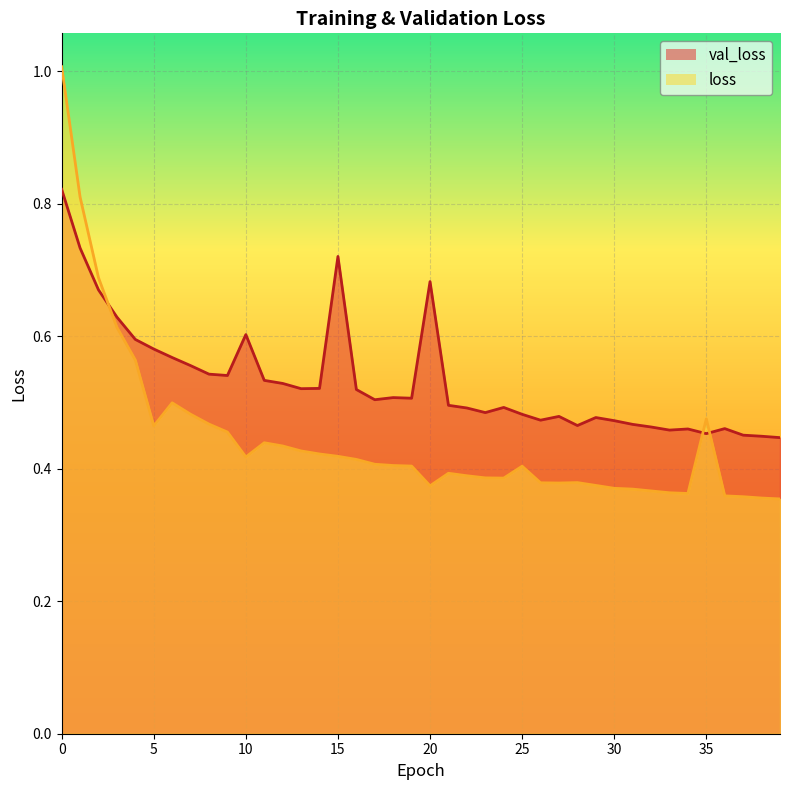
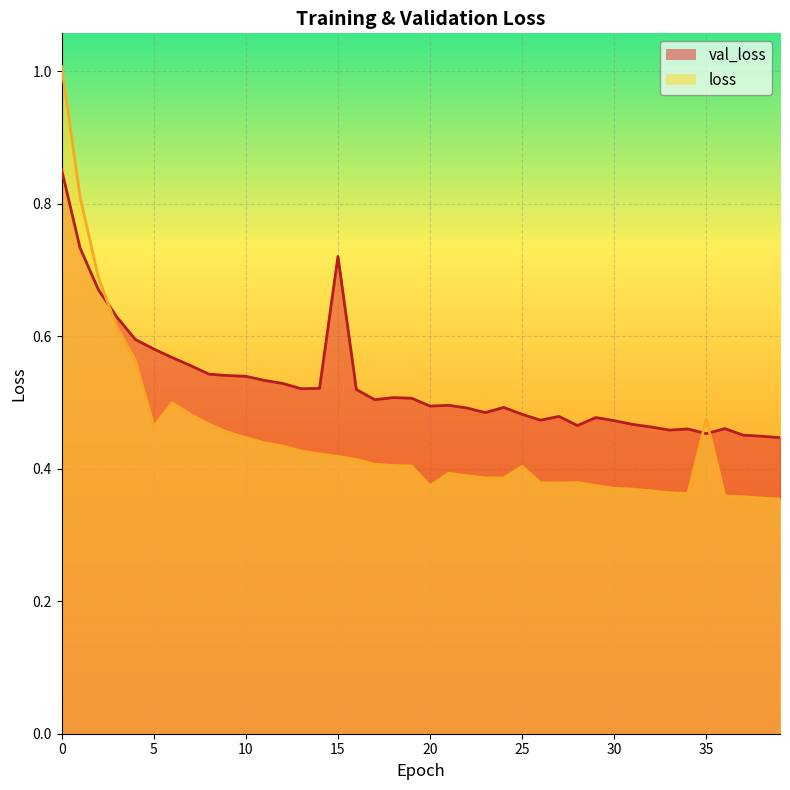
  {
    "val_loss": {
-     "0": 0.82,
+     "0": 0.85,
      "5": 0.58,
-     "10": 0.60,
+     "10": 0.54,
      "15": 0.72,
-     "20": 0.68,
+     "20": 0.49,
      "25": 0.48,
      "30": 0.47,
      "35": 0.45
    },
    "loss": {
      "0": 1.01,
      "5": 0.46,
-     "10": 0.42,
+     "10": 0.45,
      "15": 0.42,
      "20": 0.37,
      "25": 0.40,
      "30": 0.37,
      "35": 0.48
    }
  }
